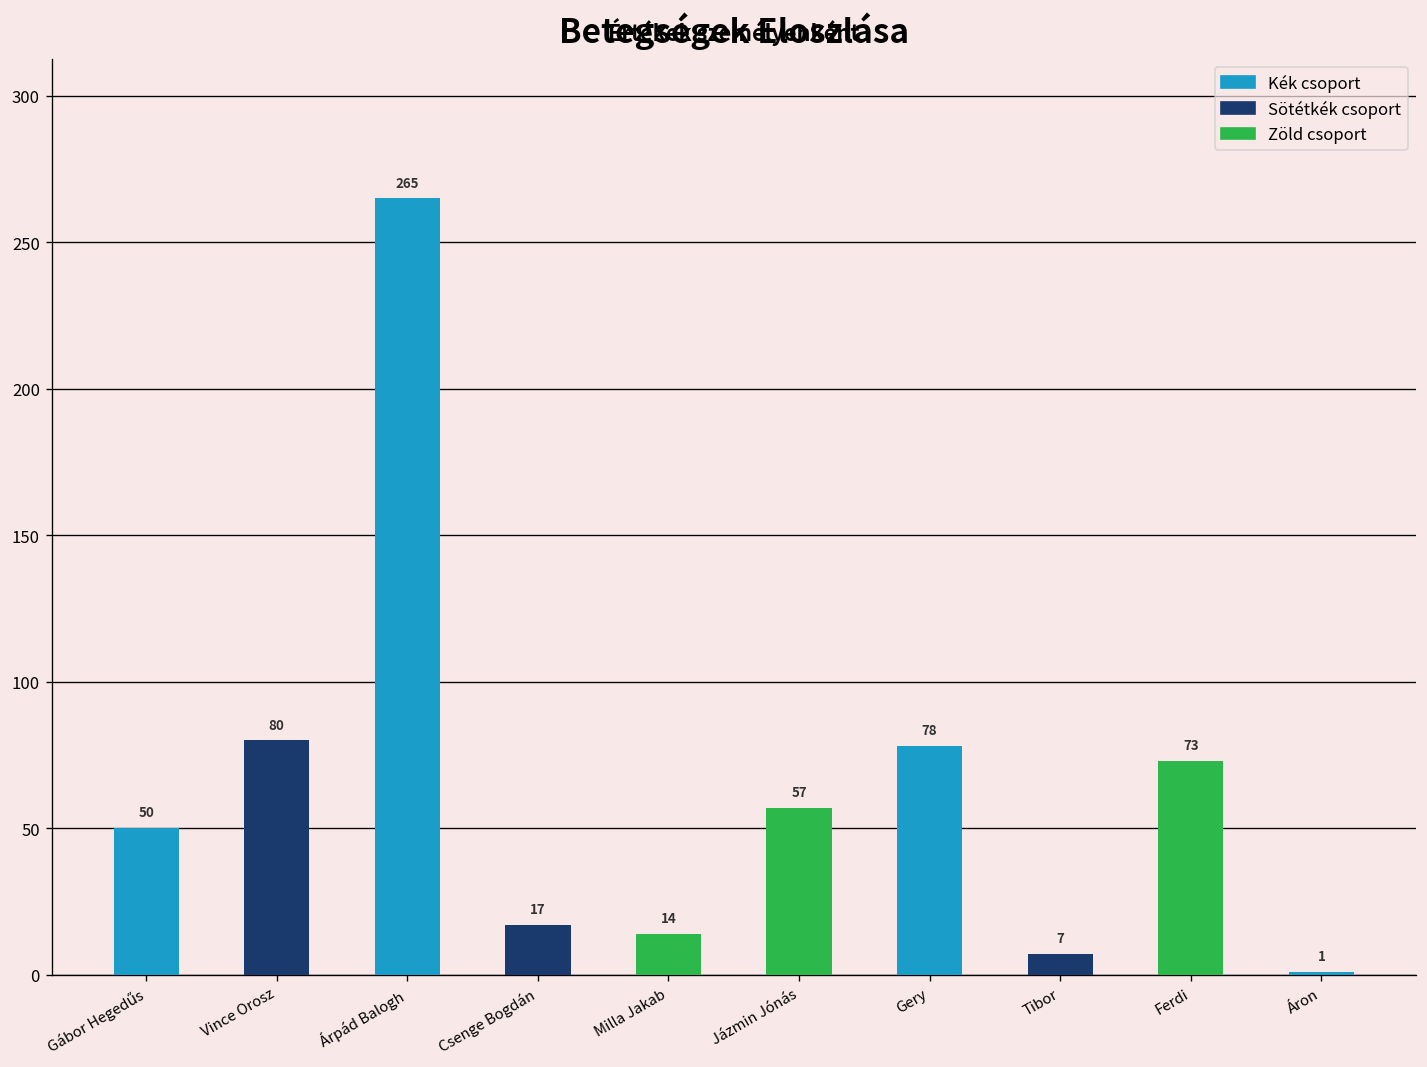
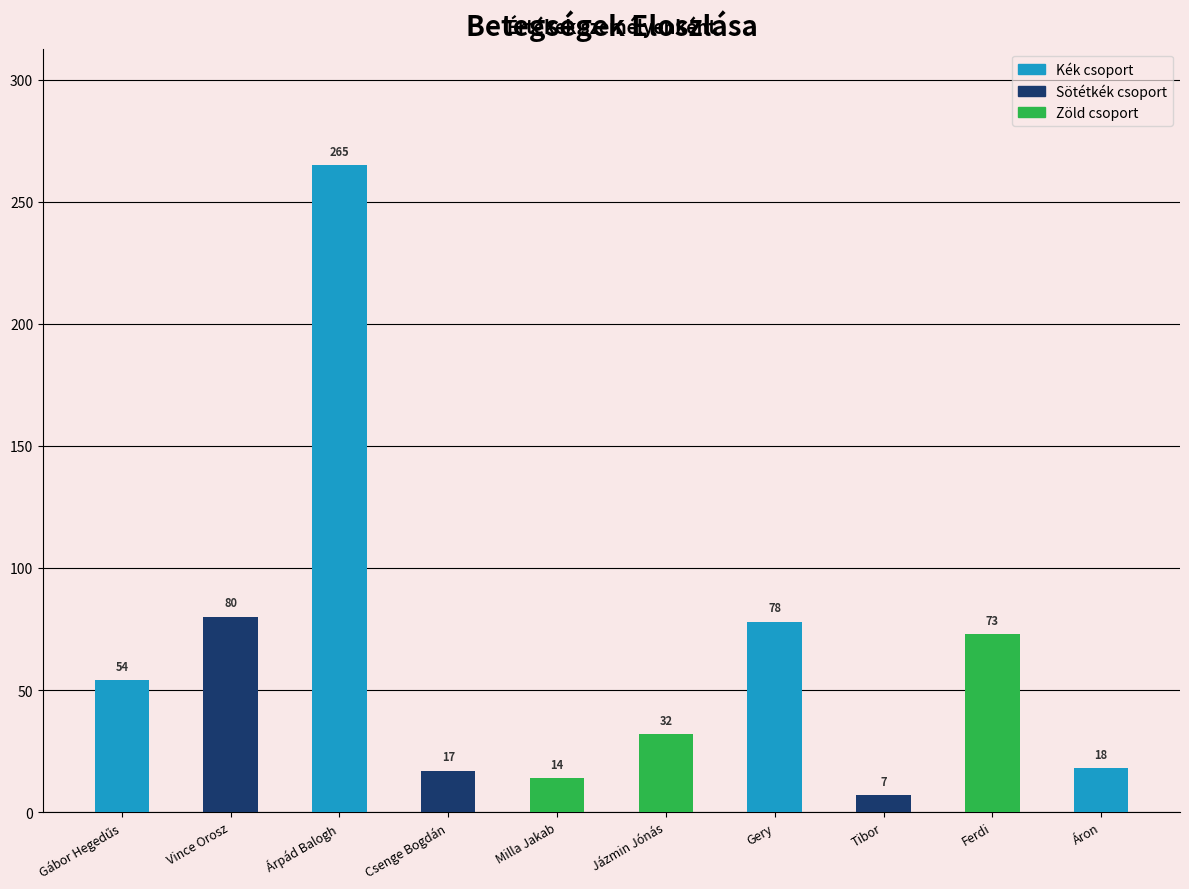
  {
-   "Gábor Hegedűs": 50,
+   "Gábor Hegedűs": 54,
    "Vince Orosz": 80,
    "Árpád Balogh": 265,
    "Csenge Bogdán": 17,
    "Milla Jakab": 14,
-   "Jázmin Jónás": 57,
+   "Jázmin Jónás": 32,
    "Gery": 78,
    "Tibor": 7,
    "Ferdi": 73,
-   "Áron": 1
+   "Áron": 18
  }
